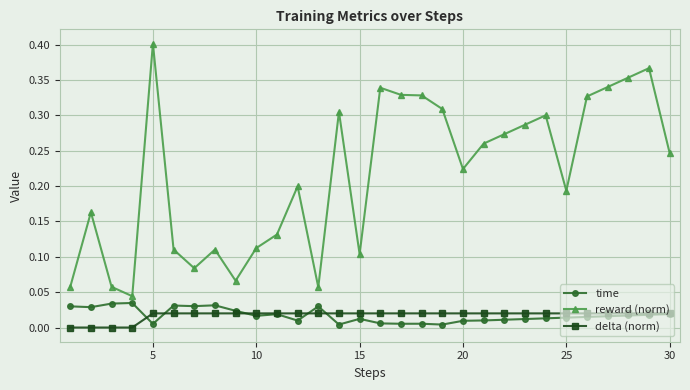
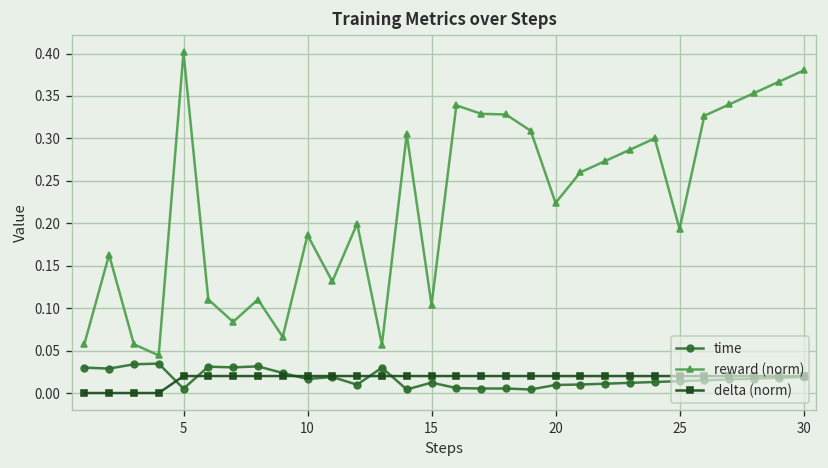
  {
    "reward (norm)": {
      "5": 0.40,
-     "10": 0.11,
+     "10": 0.19,
      "15": 0.10,
      "20": 0.22,
      "25": 0.19,
-     "30": 0.25
+     "30": 0.38
    }
  }
